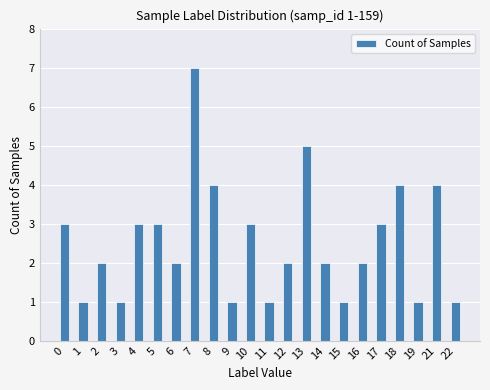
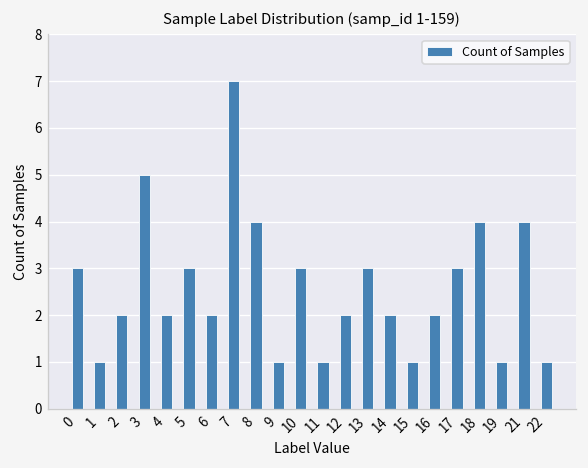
  {
    "0": 3,
    "1": 1,
    "2": 2,
-   "3": 1,
-   "4": 3,
+   "3": 5,
+   "4": 2,
    "5": 3,
    "6": 2,
    "7": 7,
    "8": 4,
    "9": 1,
    "10": 3,
    "11": 1,
    "12": 2,
-   "13": 5,
+   "13": 3,
    "14": 2,
    "15": 1,
    "16": 2,
    "17": 3,
    "18": 4,
    "19": 1,
    "21": 4,
    "22": 1
  }
